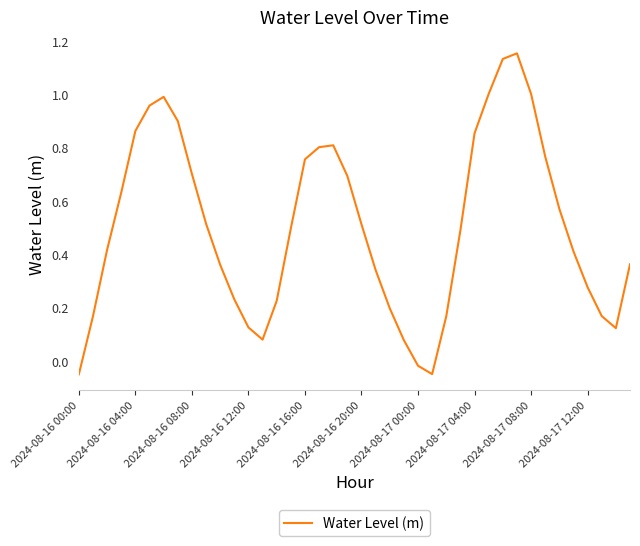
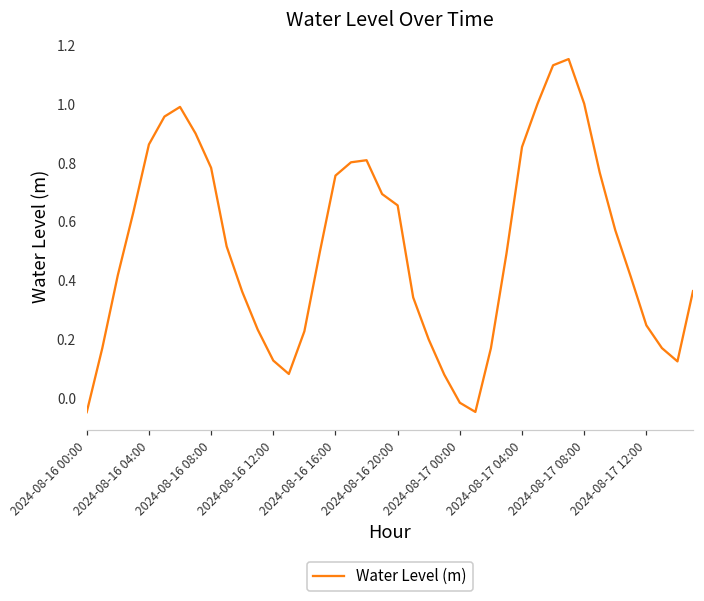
  {
    "2024-08-16 00:00": -0.05,
    "2024-08-16 04:00": 0.86,
-   "2024-08-16 08:00": 0.70,
+   "2024-08-16 08:00": 0.78,
    "2024-08-16 12:00": 0.13,
    "2024-08-16 16:00": 0.76,
-   "2024-08-16 20:00": 0.51,
+   "2024-08-16 20:00": 0.66,
    "2024-08-17 00:00": -0.02,
    "2024-08-17 04:00": 0.85,
    "2024-08-17 08:00": 1.00,
-   "2024-08-17 12:00": 0.28
+   "2024-08-17 12:00": 0.25
  }
